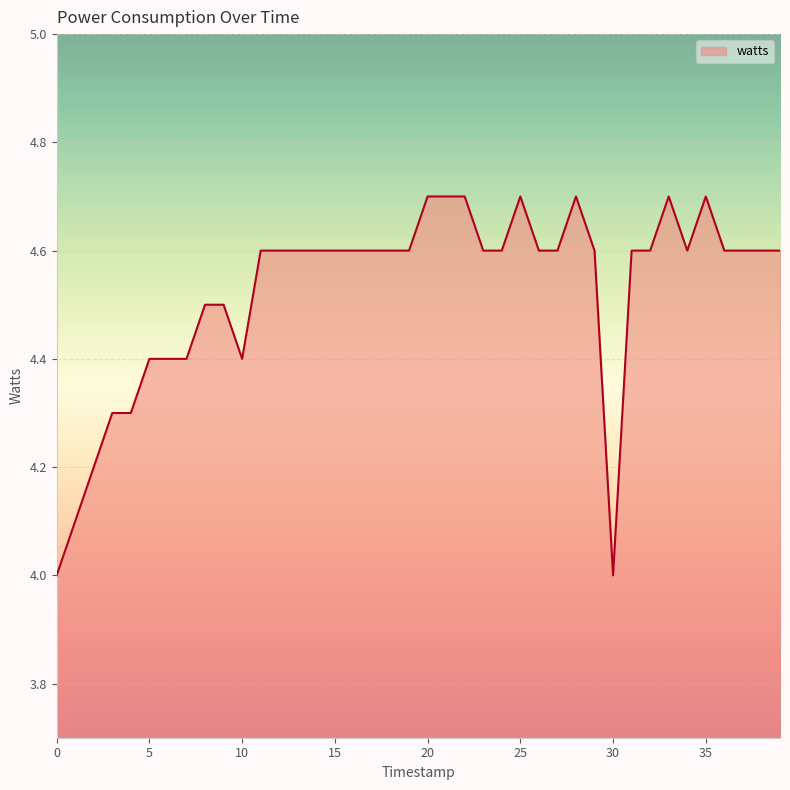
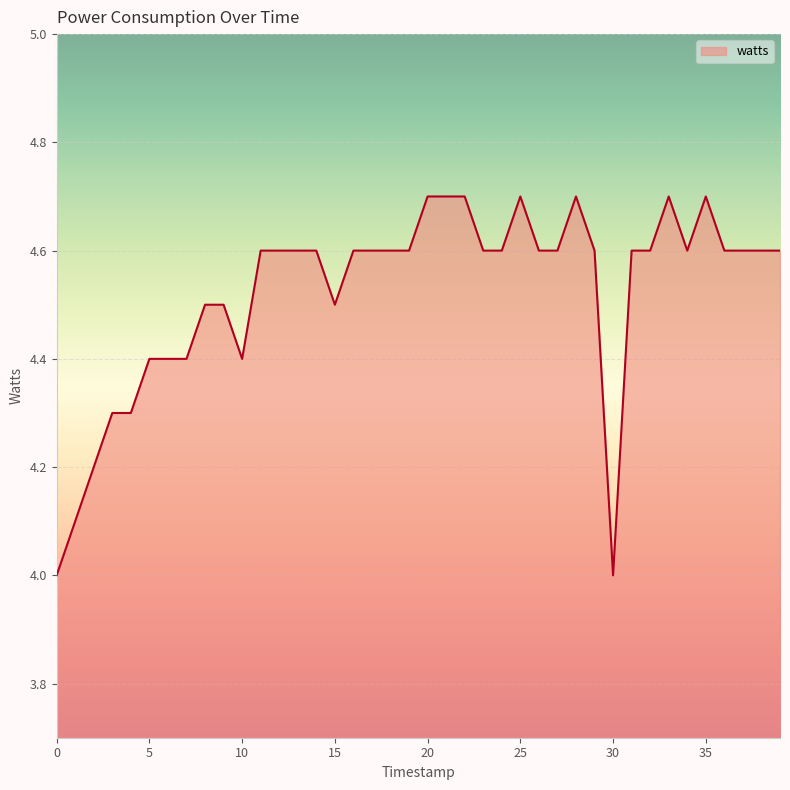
  {
    "0": 4.0,
    "5": 4.4,
    "10": 4.4,
-   "15": 4.6,
+   "15": 4.5,
    "20": 4.7,
    "25": 4.7,
    "30": 4.0,
    "35": 4.7
  }
